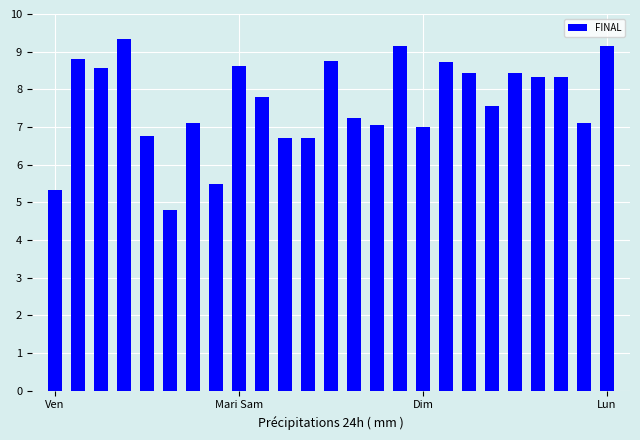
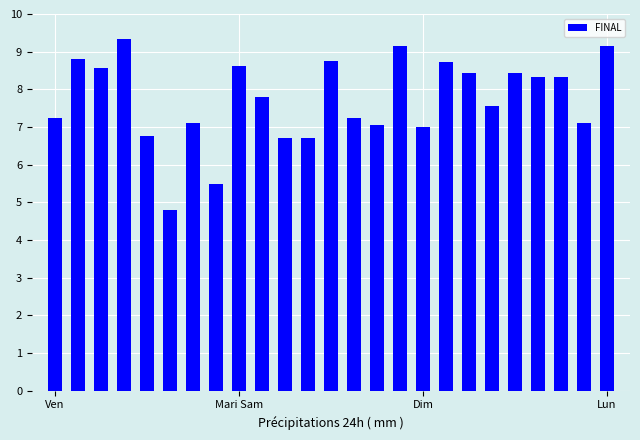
  {
-   "Ven": 5.3,
+   "Ven": 7.2,
    "Mari Sam": 8.6,
    "Dim": 7.0,
    "Lun": 9.1
  }
